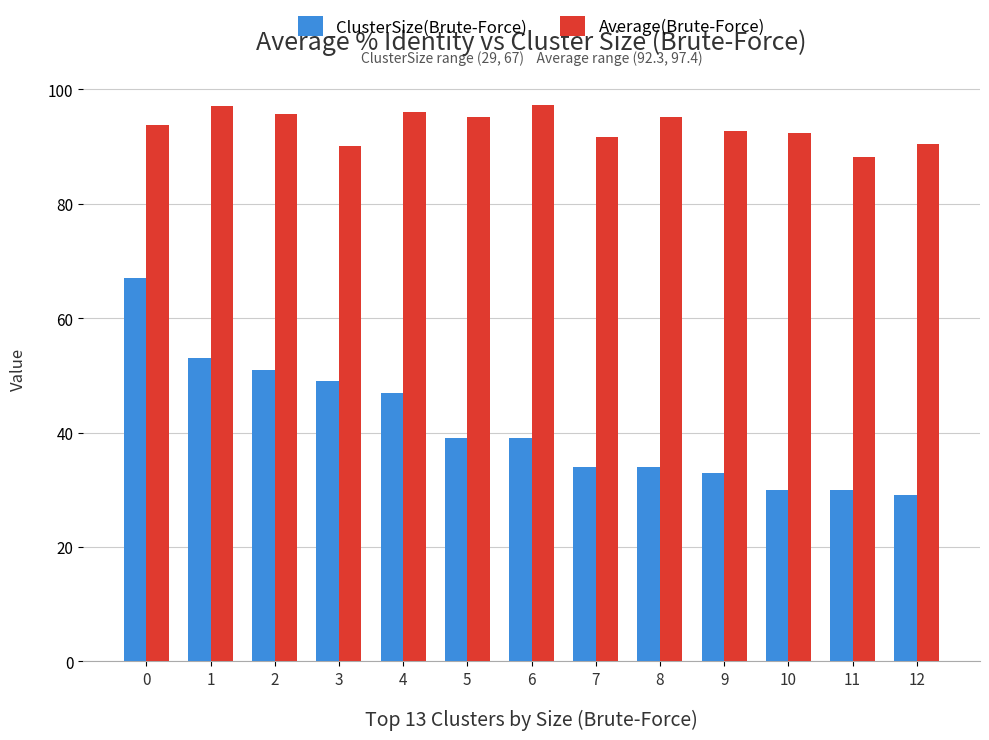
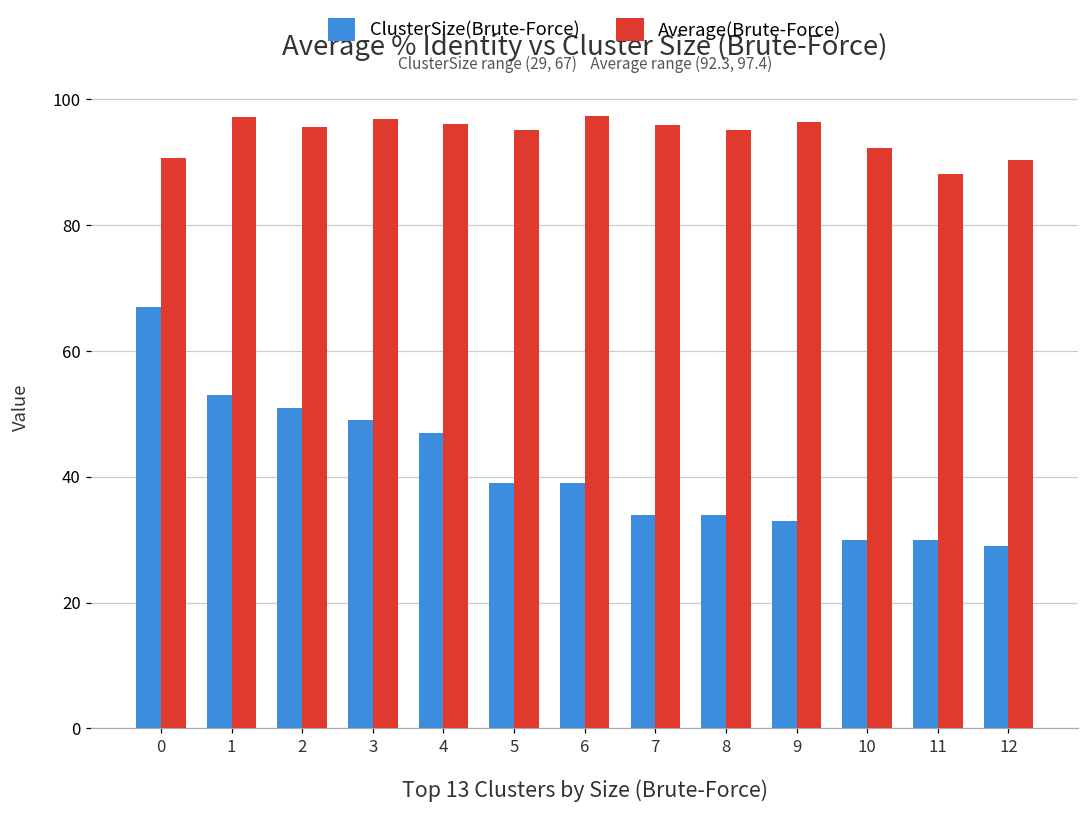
  {
    "ClusterSize(Brute-Force)": {
      "0": 67,
      "1": 53,
      "2": 51,
      "3": 49,
      "4": 47,
      "5": 39,
      "6": 39,
      "7": 34,
      "8": 34,
      "9": 33,
      "10": 30,
      "11": 30,
      "12": 29
    },
    "Average(Brute-Force)": {
-     "0": 94,
+     "0": 91,
      "1": 97,
      "2": 96,
-     "3": 90,
+     "3": 97,
      "4": 96,
      "5": 95,
      "6": 97,
-     "7": 92,
+     "7": 96,
      "8": 95,
-     "9": 93,
+     "9": 96,
      "10": 92,
      "11": 88,
      "12": 90
    }
  }
